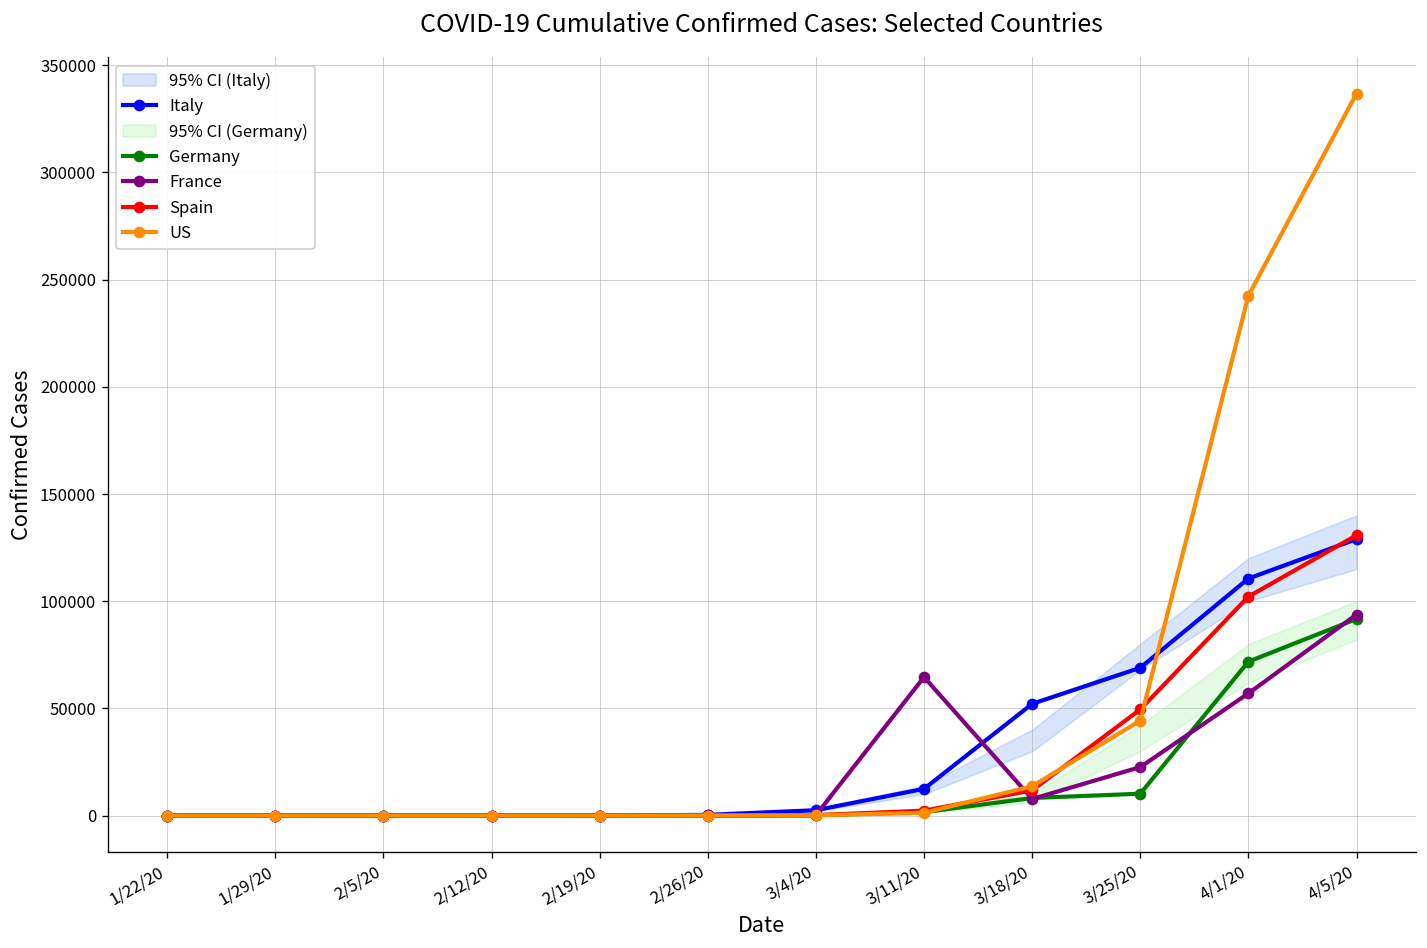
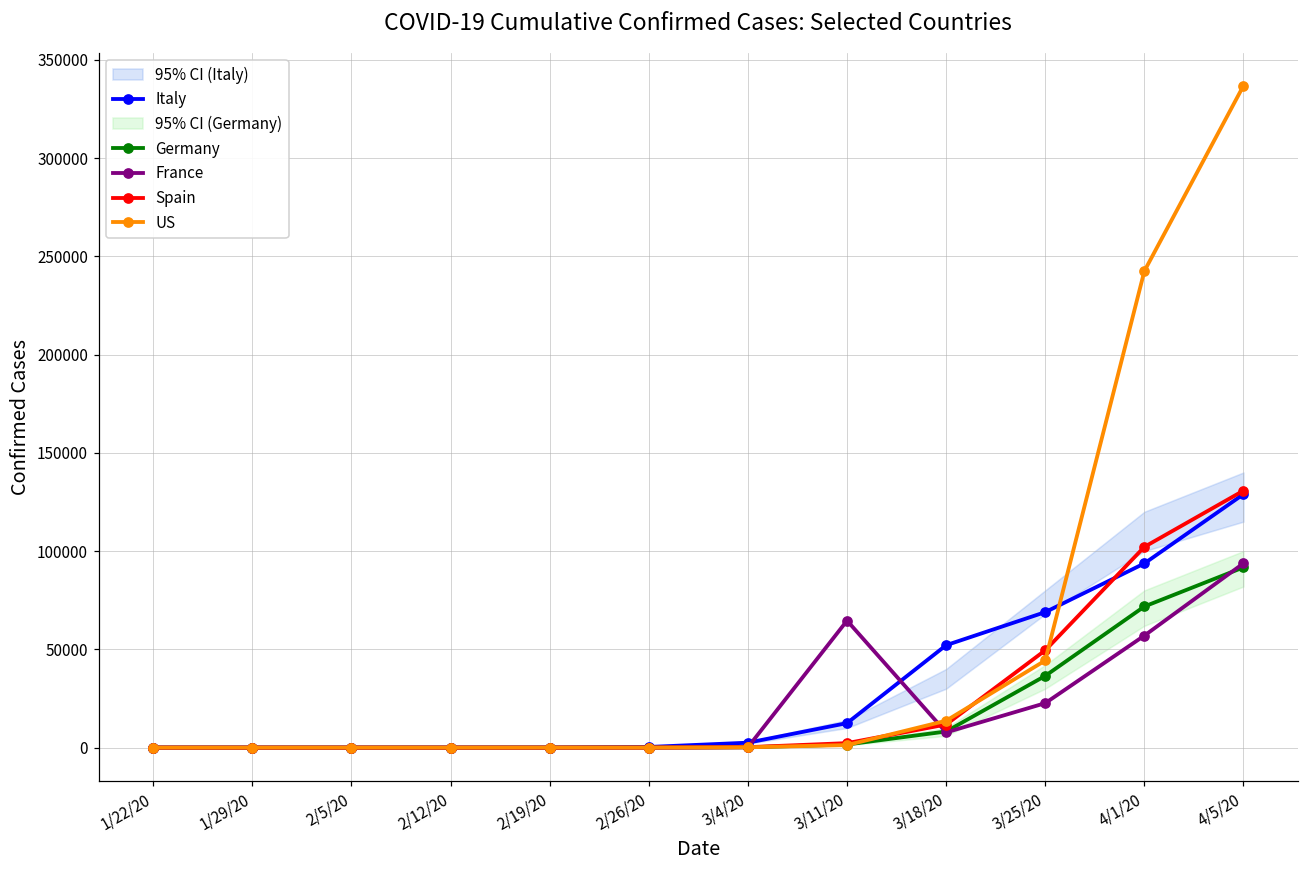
  {
    "Italy": {
      "3/11/20": 12000,
      "3/18/20": 52000,
      "3/25/20": 69000,
-     "4/1/20": 111000,
+     "4/1/20": 94000,
      "4/5/20": 129000
    },
    "Germany": {
-     "3/25/20": 10000,
+     "3/25/20": 37000,
      "4/1/20": 72000,
      "4/5/20": 92000
    },
    "France": {
      "3/11/20": 65000,
      "3/25/20": 23000,
      "4/1/20": 57000,
      "4/5/20": 94000
    },
    "Spain": {
      "3/18/20": 12000,
      "3/25/20": 50000,
      "4/1/20": 102000,
      "4/5/20": 131000
    },
    "US": {
      "3/18/20": 14000,
      "3/25/20": 44000,
      "4/1/20": 243000,
      "4/5/20": 337000
    }
  }
